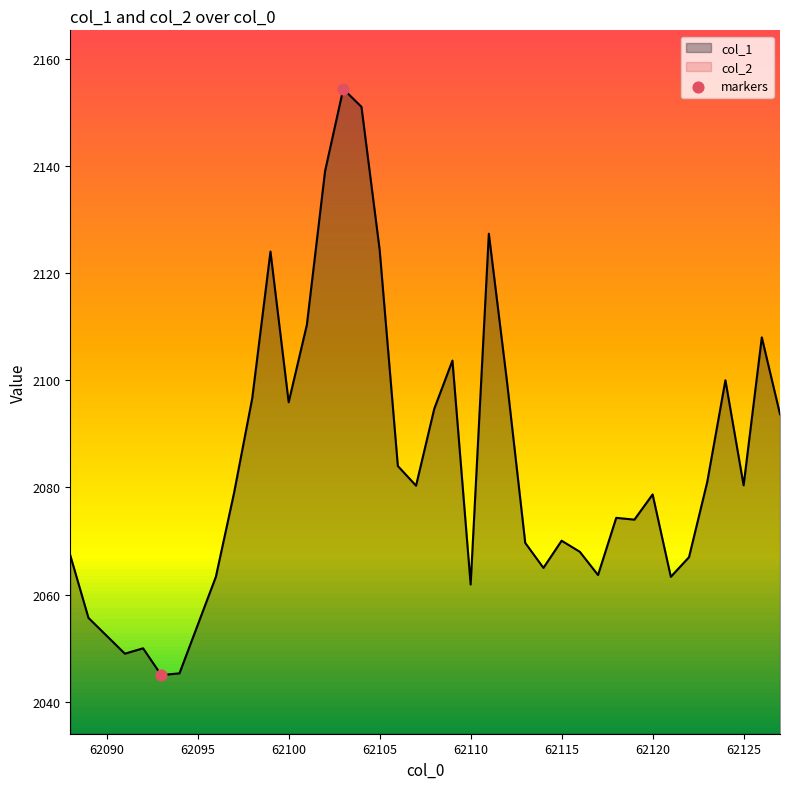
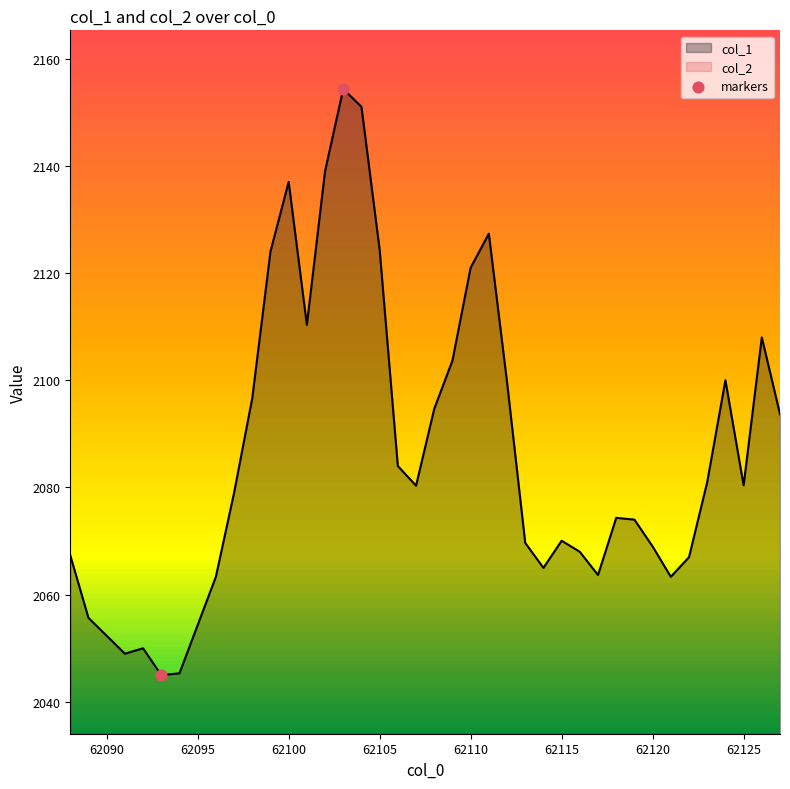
  {
    "col_1": {
      "62090": 2052,
      "62095": 2054,
-     "62100": 2096,
+     "62100": 2137,
      "62105": 2124,
-     "62110": 2062,
+     "62110": 2121,
      "62115": 2070,
-     "62120": 2079,
+     "62120": 2069,
      "62125": 2080
    }
  }
